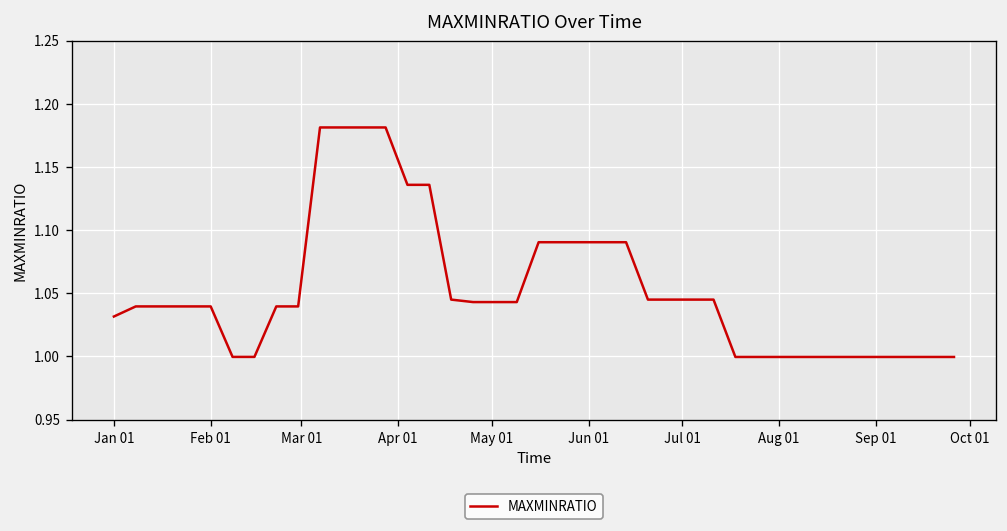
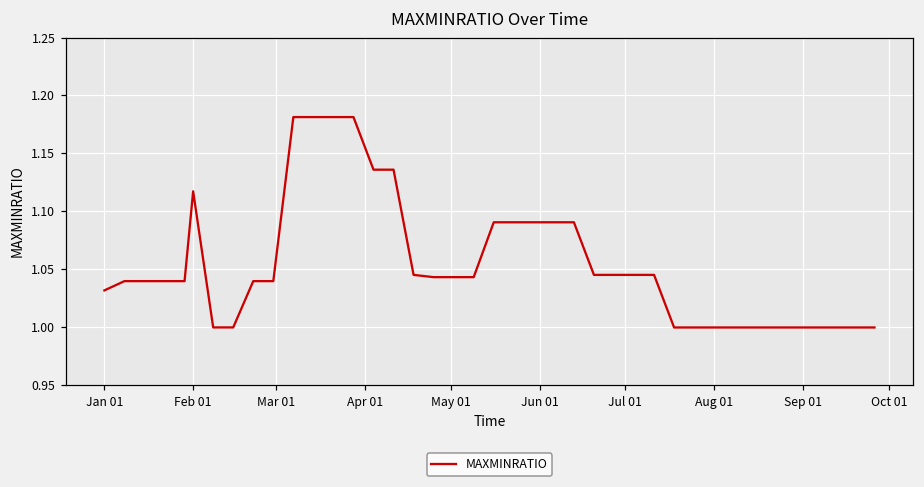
  {
    "Jan 01": 1.032,
-   "Feb 01": 1.040,
+   "Feb 01": 1.117,
    "Aug 01": 1.000
  }
